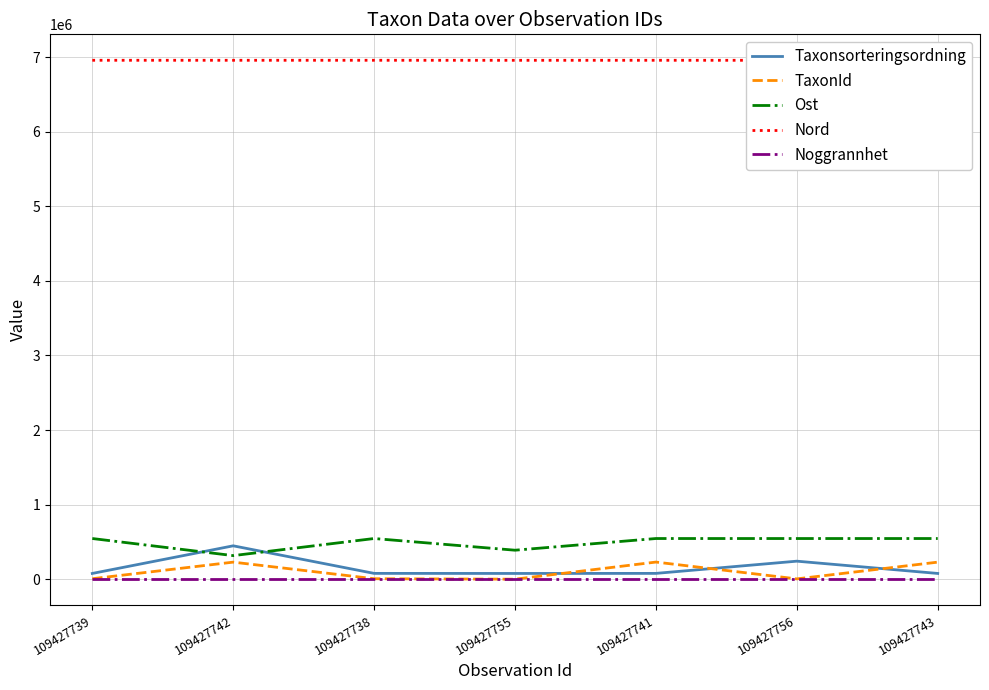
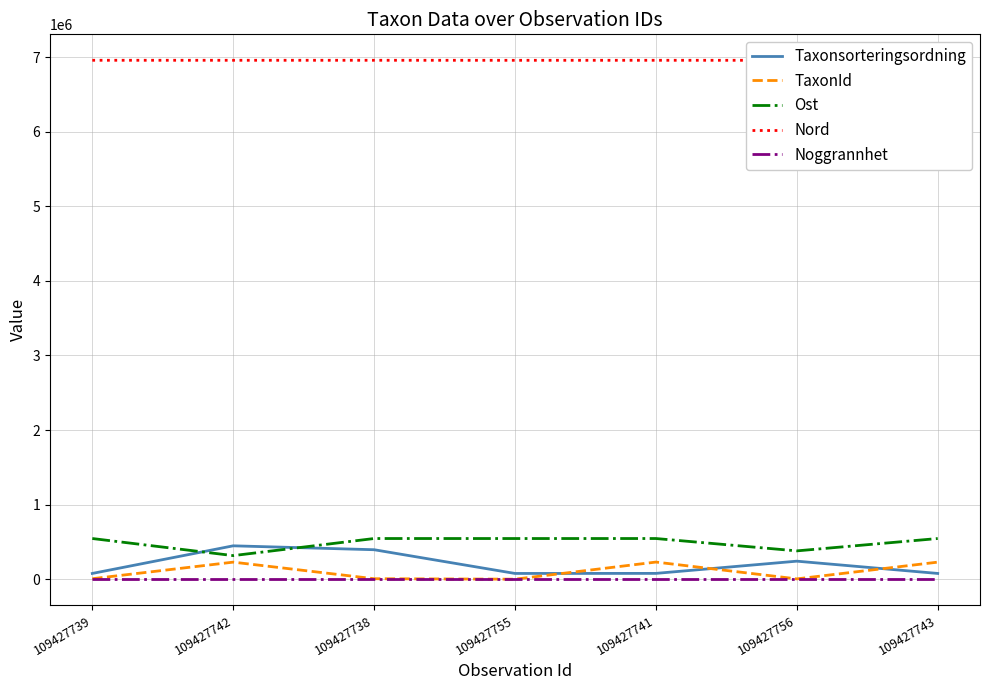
  {
    "Taxonsorteringsordning": {
      "109427739": 100000,
      "109427742": 400000,
-     "109427738": 100000,
+     "109427738": 400000,
      "109427755": 100000,
      "109427741": 100000,
      "109427756": 200000,
      "109427743": 100000
    },
    "TaxonId": {
      "109427742": 200000,
      "109427741": 200000,
      "109427743": 200000
    },
    "Ost": {
      "109427739": 500000,
      "109427742": 300000,
      "109427738": 500000,
-     "109427755": 400000,
+     "109427755": 500000,
      "109427741": 500000,
-     "109427756": 500000,
+     "109427756": 400000,
      "109427743": 500000
    },
    "Nord": {
      "109427739": 7000000,
      "109427742": 7000000,
      "109427738": 7000000,
      "109427755": 7000000,
      "109427741": 7000000
    },
    "Noggrannhet": {
      "109427742": 0,
      "109427741": 0,
      "109427743": 0
    }
  }
